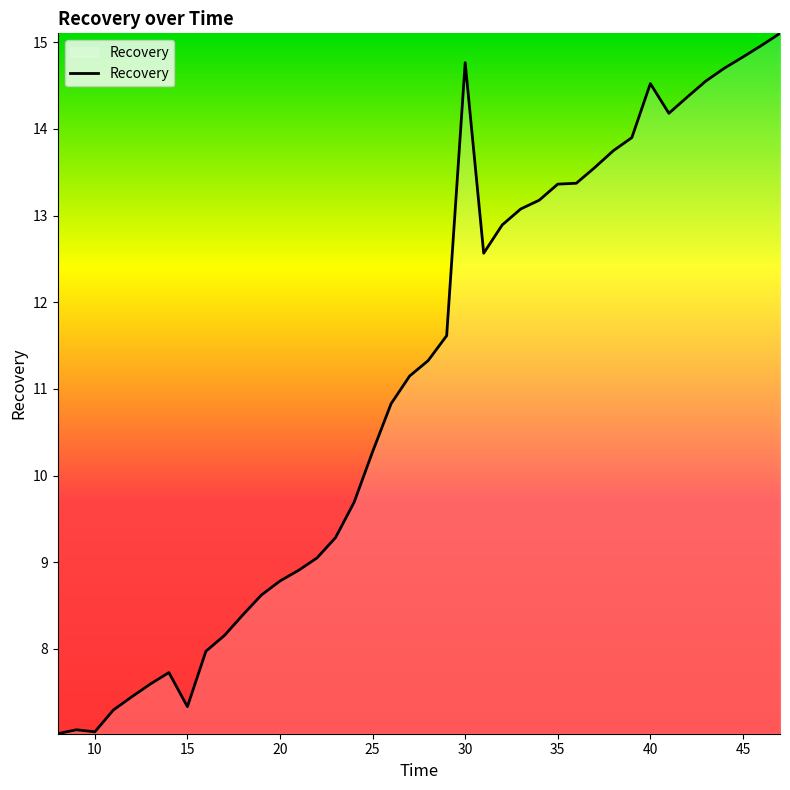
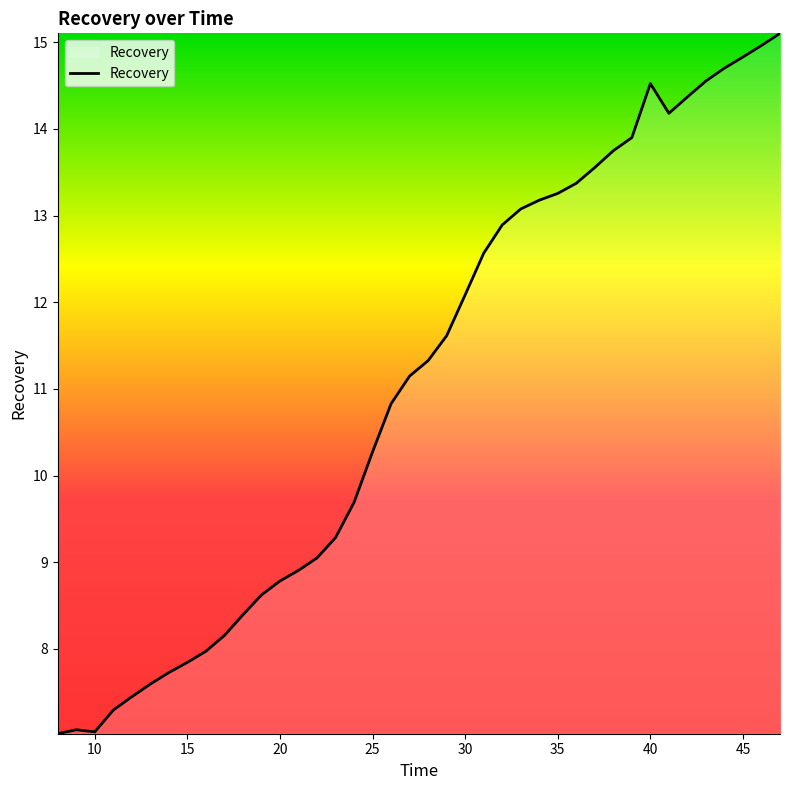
  {
    "10": 7.0,
-   "15": 7.3,
+   "15": 7.8,
    "20": 8.8,
    "25": 10.3,
-   "30": 14.8,
-   "35": 13.4,
+   "30": 12.1,
+   "35": 13.3,
    "40": 14.5,
    "45": 14.8
  }
